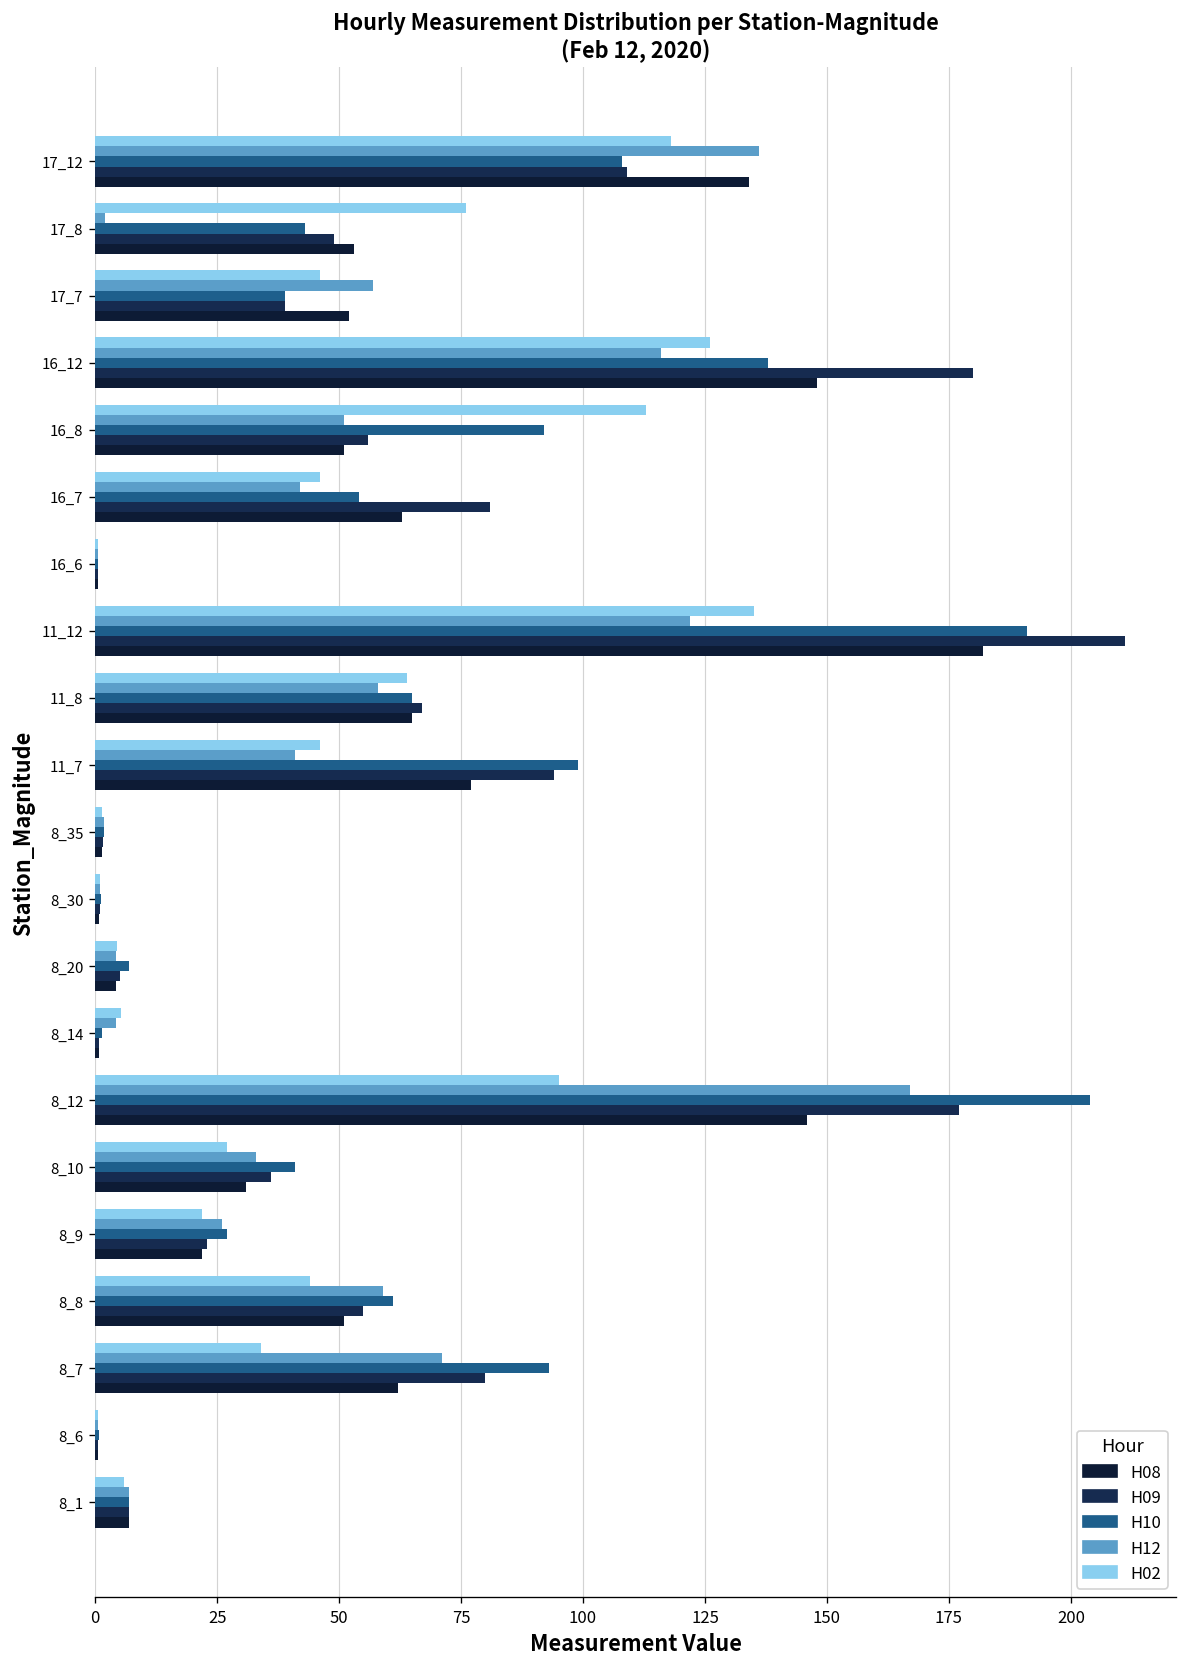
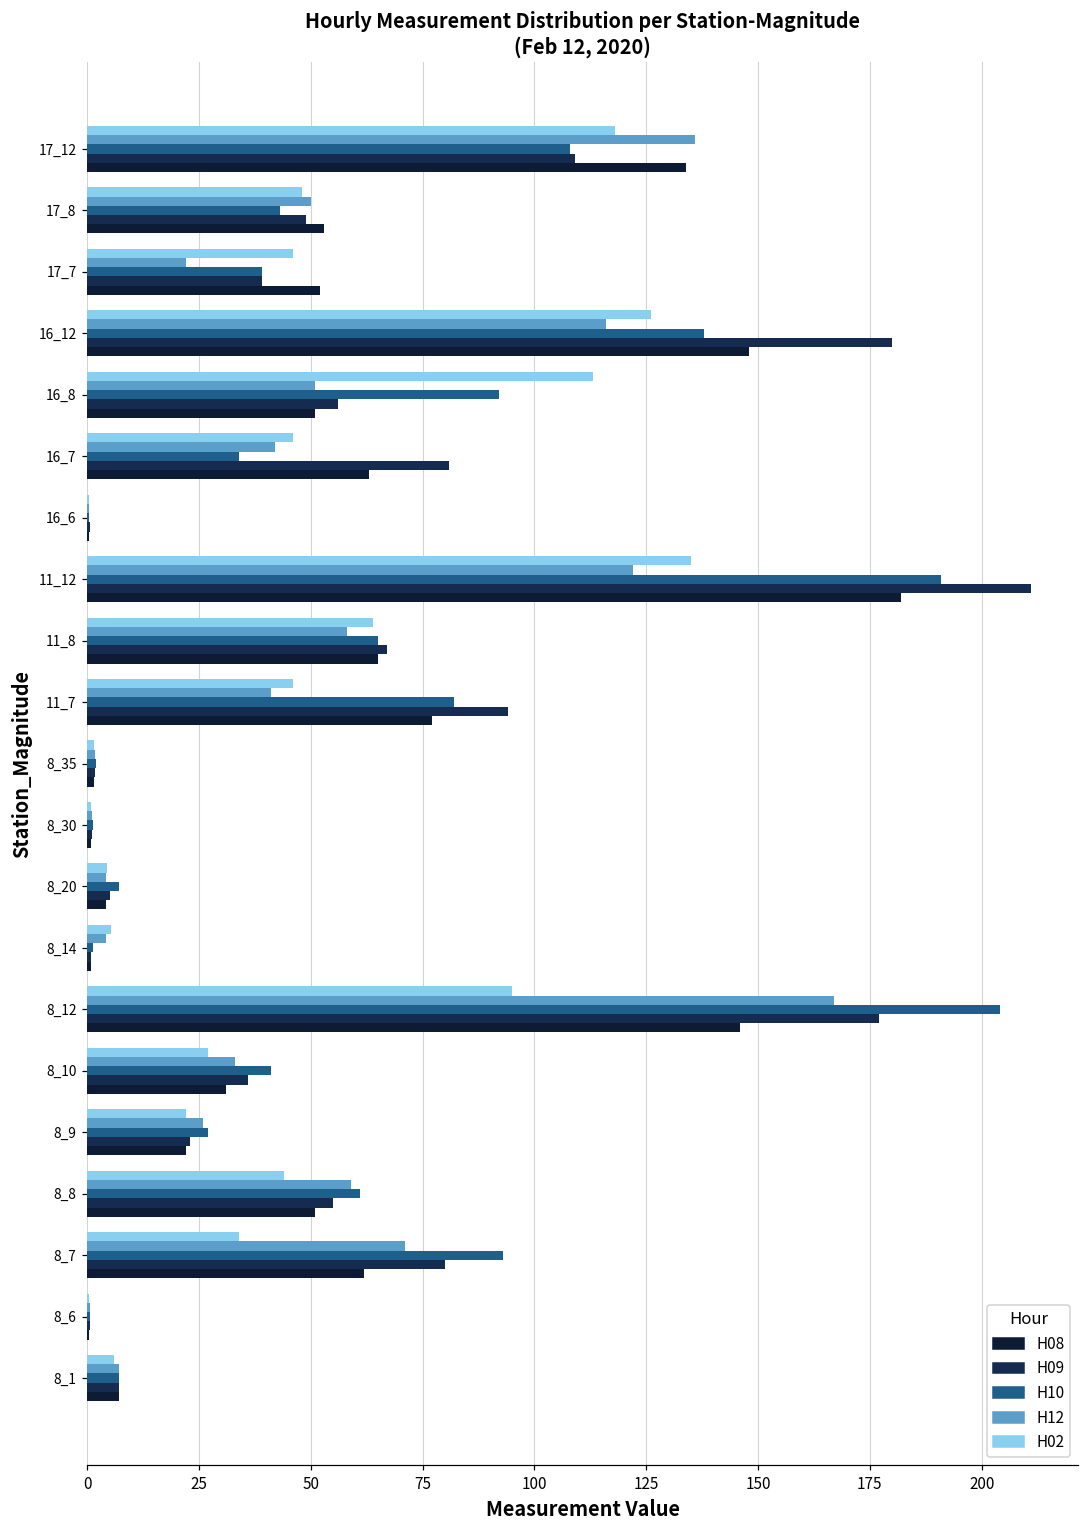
  {
    "H10": {
      "17_12": 108,
      "17_8": 43,
      "17_7": 39,
      "16_12": 138,
      "16_8": 92,
-     "16_7": 54,
+     "16_7": 34,
      "11_12": 191,
      "11_8": 65,
-     "11_7": 99,
+     "11_7": 82,
      "8_35": 2,
      "8_30": 1,
      "8_20": 7,
      "8_14": 1,
      "8_12": 204,
      "8_10": 41,
      "8_9": 27,
      "8_8": 61,
      "8_7": 93,
      "8_6": 1,
      "8_1": 7
    },
    "H12": {
      "17_12": 136,
-     "17_8": 2,
-     "17_7": 57,
+     "17_8": 50,
+     "17_7": 22,
      "16_12": 116,
      "16_8": 51,
      "16_7": 42,
      "11_12": 122,
      "11_8": 58,
      "11_7": 41,
      "8_35": 2,
      "8_30": 1,
      "8_20": 4,
      "8_14": 4,
      "8_12": 167,
      "8_10": 33,
      "8_9": 26,
      "8_8": 59,
      "8_7": 71,
      "8_1": 7
    },
    "H02": {
      "17_12": 118,
-     "17_8": 76,
+     "17_8": 48,
      "17_7": 46,
      "16_12": 126,
      "16_8": 113,
      "16_7": 46,
      "11_12": 135,
      "11_8": 64,
      "11_7": 46,
      "8_35": 2,
      "8_30": 1,
      "8_20": 4,
      "8_14": 5,
      "8_12": 95,
      "8_10": 27,
      "8_9": 22,
      "8_8": 44,
      "8_7": 34,
      "8_1": 6
    }
  }
